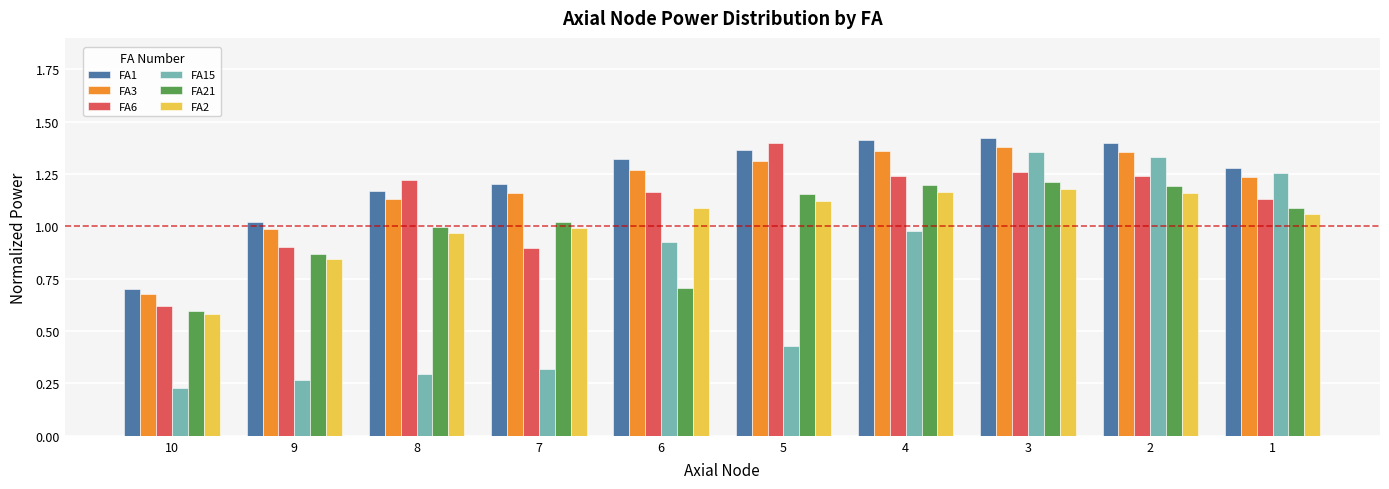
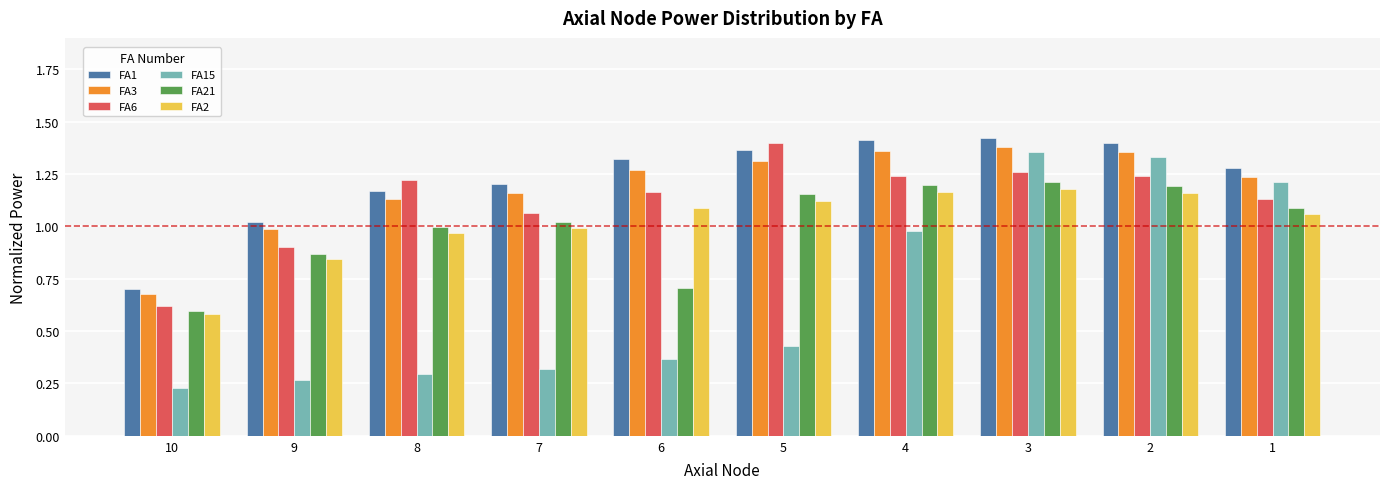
  {
    "FA1": {
      "10": 0.70,
      "9": 1.02,
      "8": 1.17,
      "7": 1.20,
      "6": 1.32,
      "5": 1.37,
      "4": 1.41,
      "3": 1.42,
      "2": 1.40,
      "1": 1.28
    },
    "FA3": {
      "10": 0.68,
      "9": 0.99,
      "8": 1.13,
      "7": 1.16,
      "6": 1.27,
      "5": 1.31,
      "4": 1.36,
      "3": 1.38,
      "2": 1.35,
      "1": 1.23
    },
    "FA6": {
      "10": 0.62,
      "9": 0.90,
      "8": 1.22,
-     "7": 0.89,
+     "7": 1.06,
      "6": 1.16,
      "5": 1.40,
      "4": 1.24,
      "3": 1.26,
      "2": 1.24,
      "1": 1.13
    },
    "FA15": {
      "10": 0.23,
      "9": 0.27,
      "8": 0.29,
      "7": 0.32,
-     "6": 0.93,
+     "6": 0.37,
      "5": 0.43,
      "4": 0.98,
      "3": 1.35,
      "2": 1.33,
-     "1": 1.26
+     "1": 1.21
    },
    "FA21": {
      "10": 0.60,
      "9": 0.87,
      "8": 1.00,
      "7": 1.02,
      "6": 0.71,
      "5": 1.16,
      "4": 1.20,
      "3": 1.21,
      "2": 1.19,
      "1": 1.09
    },
    "FA2": {
      "10": 0.58,
      "9": 0.84,
      "8": 0.97,
      "7": 0.99,
      "6": 1.09,
      "5": 1.12,
      "4": 1.16,
      "3": 1.18,
      "2": 1.16,
      "1": 1.06
    }
  }
